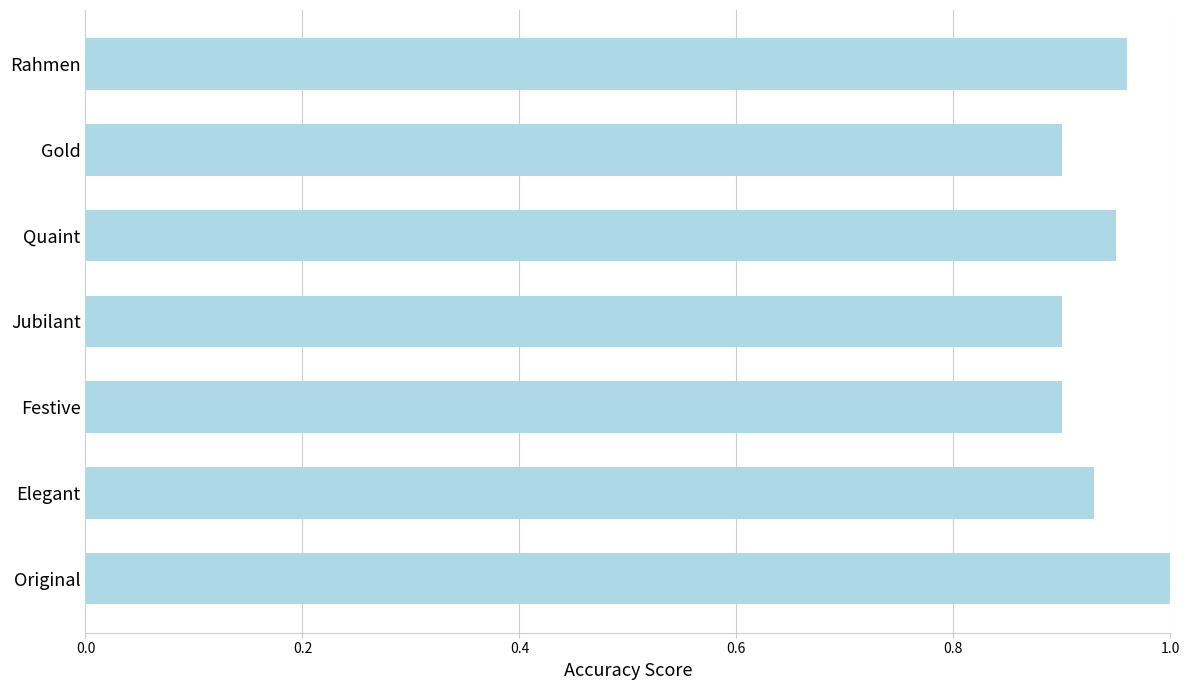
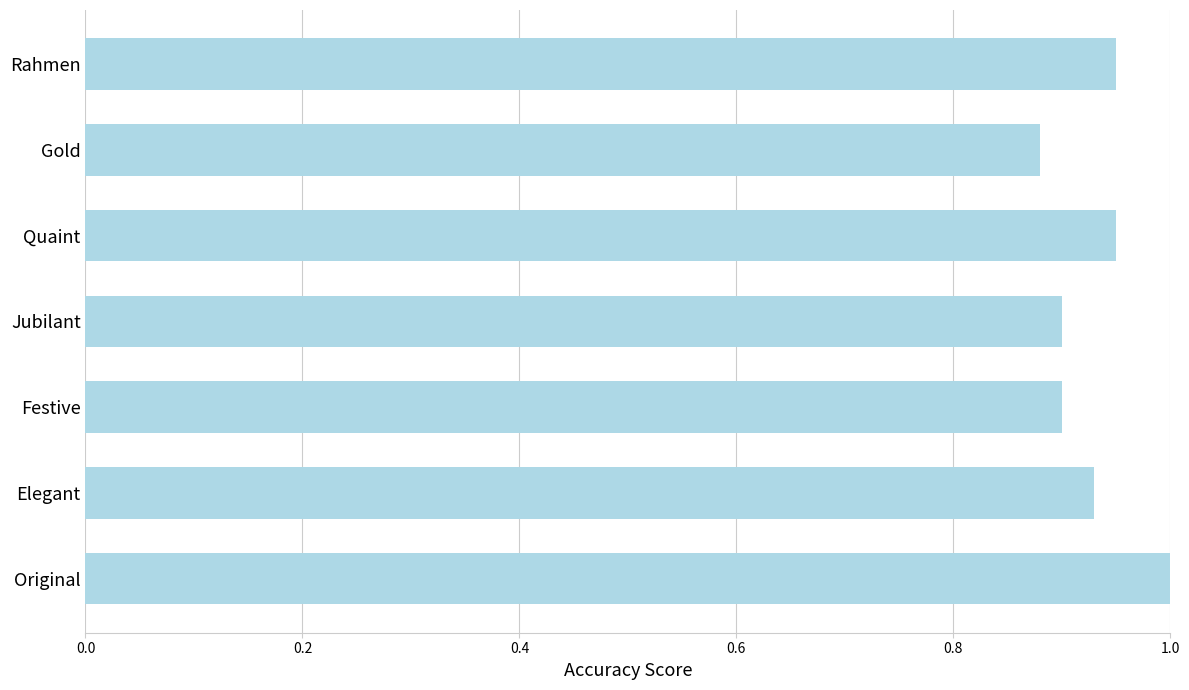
  {
-   "Rahmen": 0.96,
-   "Gold": 0.90,
+   "Rahmen": 0.95,
+   "Gold": 0.88,
    "Quaint": 0.95,
    "Jubilant": 0.90,
    "Festive": 0.90,
    "Elegant": 0.93,
    "Original": 1.00
  }
